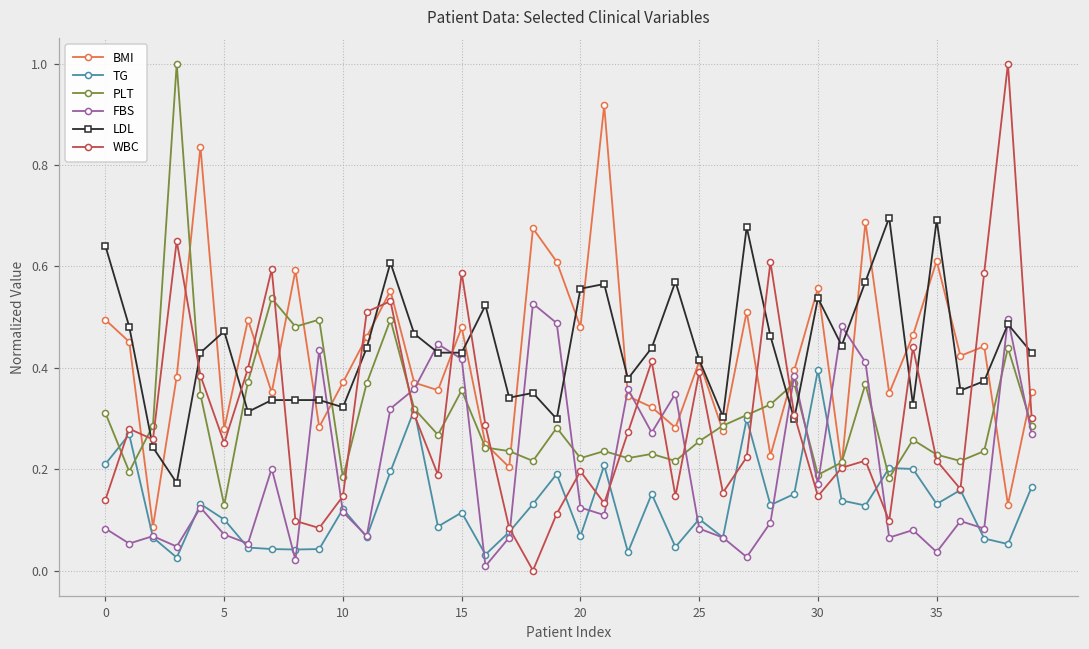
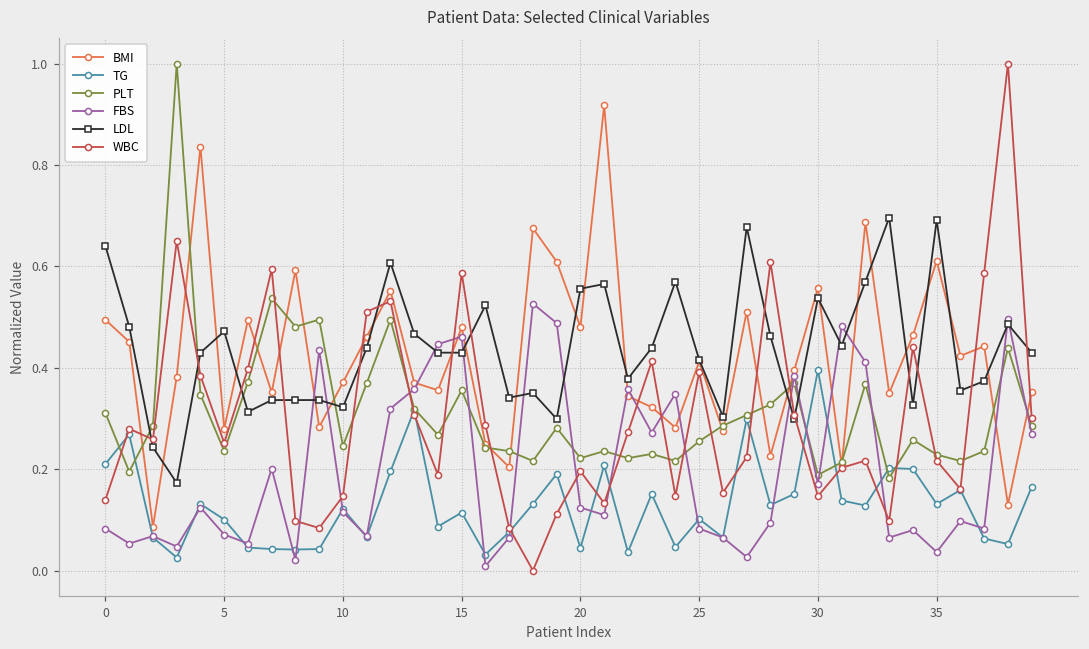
  {
    "TG": {
      "0": 0.21,
      "5": 0.10,
      "10": 0.12,
      "15": 0.11,
-     "20": 0.07,
+     "20": 0.04,
      "25": 0.10,
      "30": 0.40,
      "35": 0.13
    },
    "PLT": {
      "0": 0.31,
-     "5": 0.13,
-     "10": 0.18,
+     "5": 0.24,
+     "10": 0.25,
      "15": 0.36,
      "20": 0.22,
      "25": 0.26,
      "30": 0.19,
      "35": 0.23
    },
    "FBS": {
      "0": 0.08,
      "5": 0.07,
      "10": 0.12,
-     "15": 0.42,
+     "15": 0.46,
      "20": 0.12,
      "25": 0.08,
      "30": 0.17,
      "35": 0.04
    },
    "LDL": {
      "0": 0.64,
      "5": 0.47,
      "10": 0.32,
      "15": 0.43,
      "20": 0.56,
      "30": 0.54,
      "35": 0.69
    }
  }
